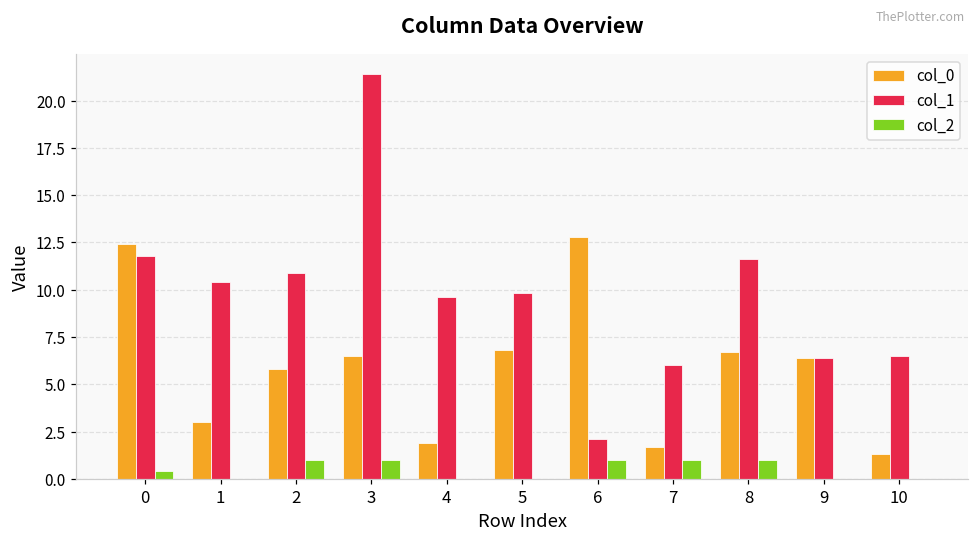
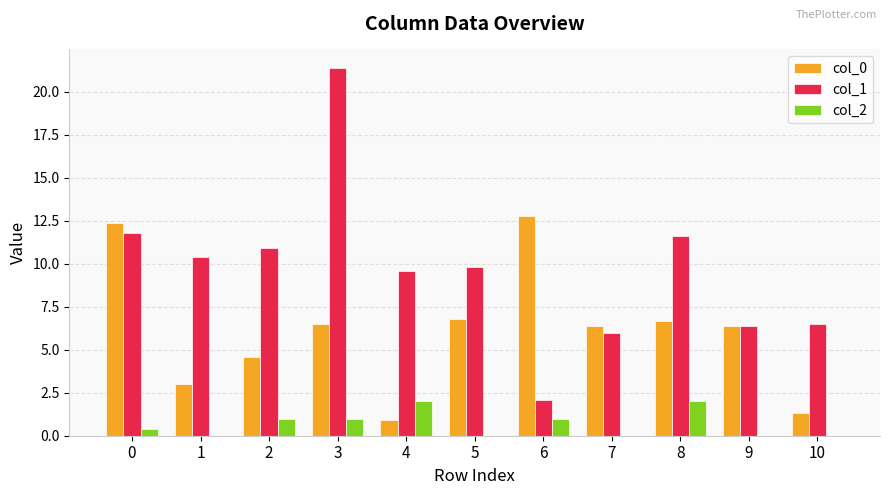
  {
    "col_0": {
      "0": 12.4,
      "1": 3.0,
-     "2": 5.8,
+     "2": 4.6,
      "3": 6.5,
-     "4": 1.9,
+     "4": 0.9,
      "5": 6.8,
      "6": 12.8,
-     "7": 1.7,
+     "7": 6.4,
      "8": 6.7,
      "9": 6.4,
      "10": 1.3
    },
    "col_1": {
      "0": 11.8,
      "1": 10.4,
      "2": 10.9,
      "3": 21.4,
      "4": 9.6,
      "5": 9.8,
      "6": 2.1,
      "7": 6.0,
      "8": 11.6,
      "9": 6.4,
      "10": 6.5
    },
    "col_2": {
      "0": 0.4,
      "1": 0,
      "2": 1,
      "3": 1,
-     "4": 0,
+     "4": 2,
      "5": 0,
      "6": 1,
-     "7": 1,
-     "8": 1,
+     "7": 0,
+     "8": 2,
      "9": 0,
      "10": 0
    }
  }
